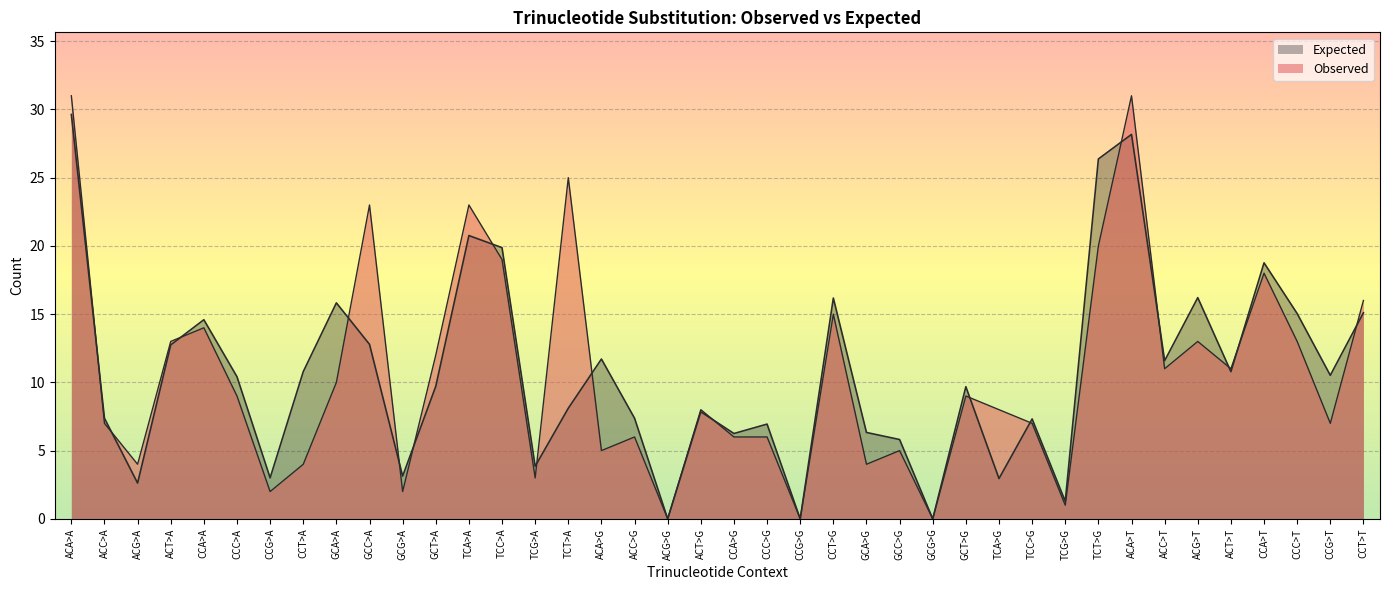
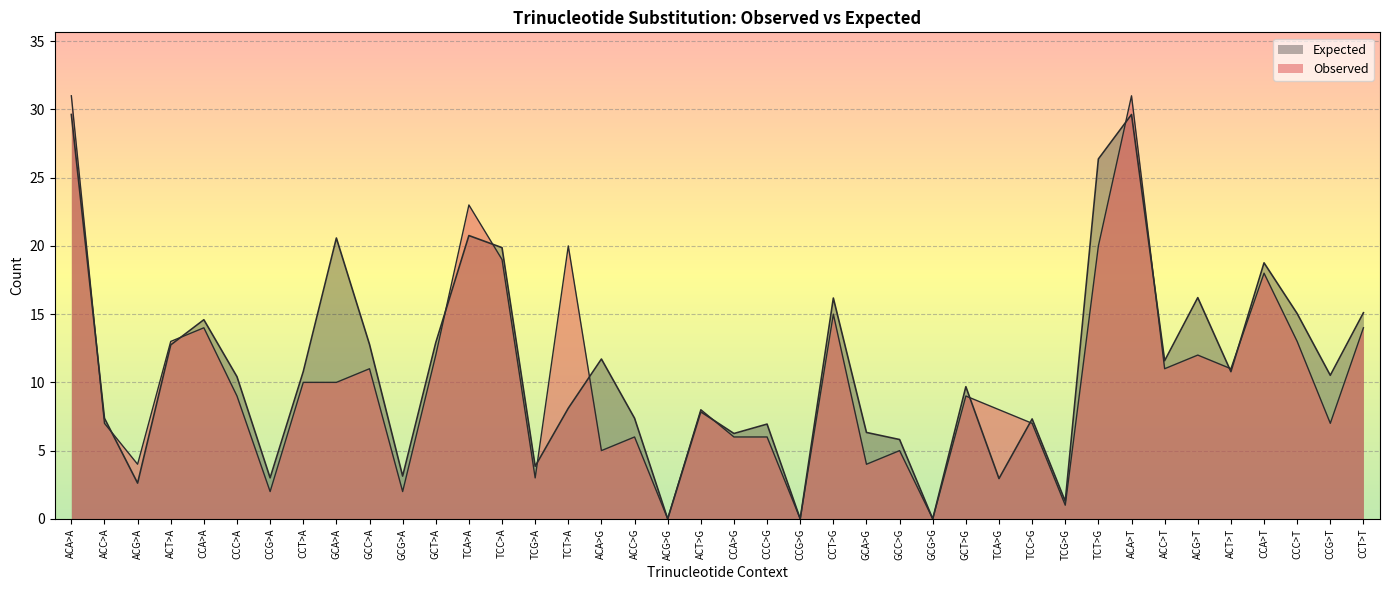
  {
    "Expected": {
      "ACA>A": 29.6,
      "ACC>A": 7.4,
      "ACG>A": 2.6,
      "ACT>A": 12.7,
      "CCA>A": 14.6,
      "CCC>A": 10.4,
      "CCG>A": 3.0,
      "CCT>A": 10.8,
-     "GCA>A": 15.8,
+     "GCA>A": 20.6,
      "GCC>A": 12.8,
      "GCG>A": 3.1,
-     "GCT>A": 9.7,
+     "GCT>A": 12.9,
      "TCA>A": 20.8,
      "TCC>A": 19.9,
      "TCG>A": 3.9,
      "TCT>A": 8.1,
      "ACA>G": 11.7,
      "ACC>G": 7.4,
      "CCA>G": 6.3,
      "CCC>G": 6.9,
      "CCT>G": 16.2,
      "GCA>G": 6.3,
      "GCC>G": 5.8,
      "GCT>G": 9.7,
      "TCA>G": 3.0,
      "TCC>G": 7.3,
      "TCG>G": 1.3,
      "TCT>G": 26.4,
-     "ACA>T": 28.2,
+     "ACA>T": 29.6,
      "ACC>T": 11.6,
      "ACG>T": 16.2,
      "ACT>T": 10.8,
      "CCA>T": 18.8,
      "CCC>T": 15.0,
      "CCG>T": 10.5,
      "CCT>T": 15.1
    },
    "Observed": {
      "ACA>A": 31,
      "ACC>A": 7,
      "ACG>A": 4,
      "ACT>A": 13,
      "CCA>A": 14,
      "CCC>A": 9,
      "CCG>A": 2,
-     "CCT>A": 4,
+     "CCT>A": 10,
      "GCA>A": 10,
-     "GCC>A": 23,
+     "GCC>A": 11,
      "GCG>A": 2,
      "GCT>A": 12,
      "TCA>A": 23,
      "TCC>A": 19,
      "TCG>A": 3,
-     "TCT>A": 25,
+     "TCT>A": 20,
      "ACA>G": 5,
      "ACC>G": 6,
      "CCA>G": 6,
      "CCC>G": 6,
      "CCT>G": 15,
      "GCA>G": 4,
      "GCC>G": 5,
      "GCT>G": 9,
      "TCA>G": 8,
      "TCC>G": 7,
      "TCG>G": 1,
      "TCT>G": 20,
      "ACA>T": 31,
      "ACC>T": 11,
-     "ACG>T": 13,
+     "ACG>T": 12,
      "ACT>T": 11,
      "CCA>T": 18,
      "CCC>T": 13,
      "CCG>T": 7,
-     "CCT>T": 16
+     "CCT>T": 14
    }
  }
